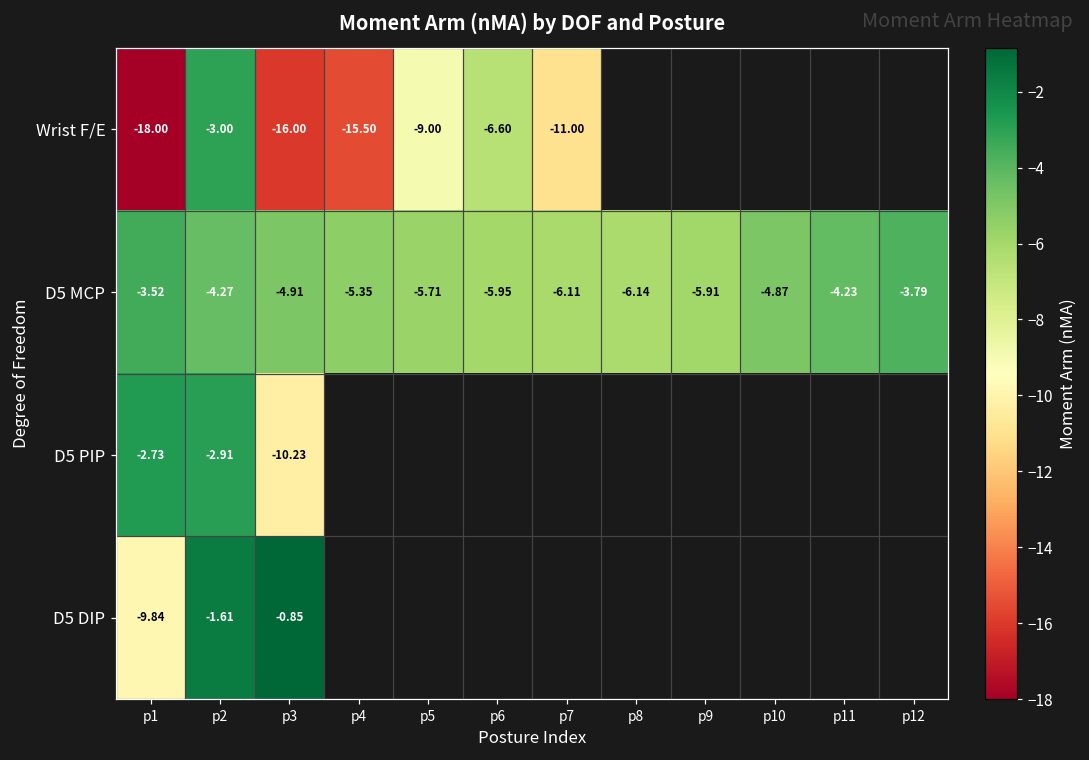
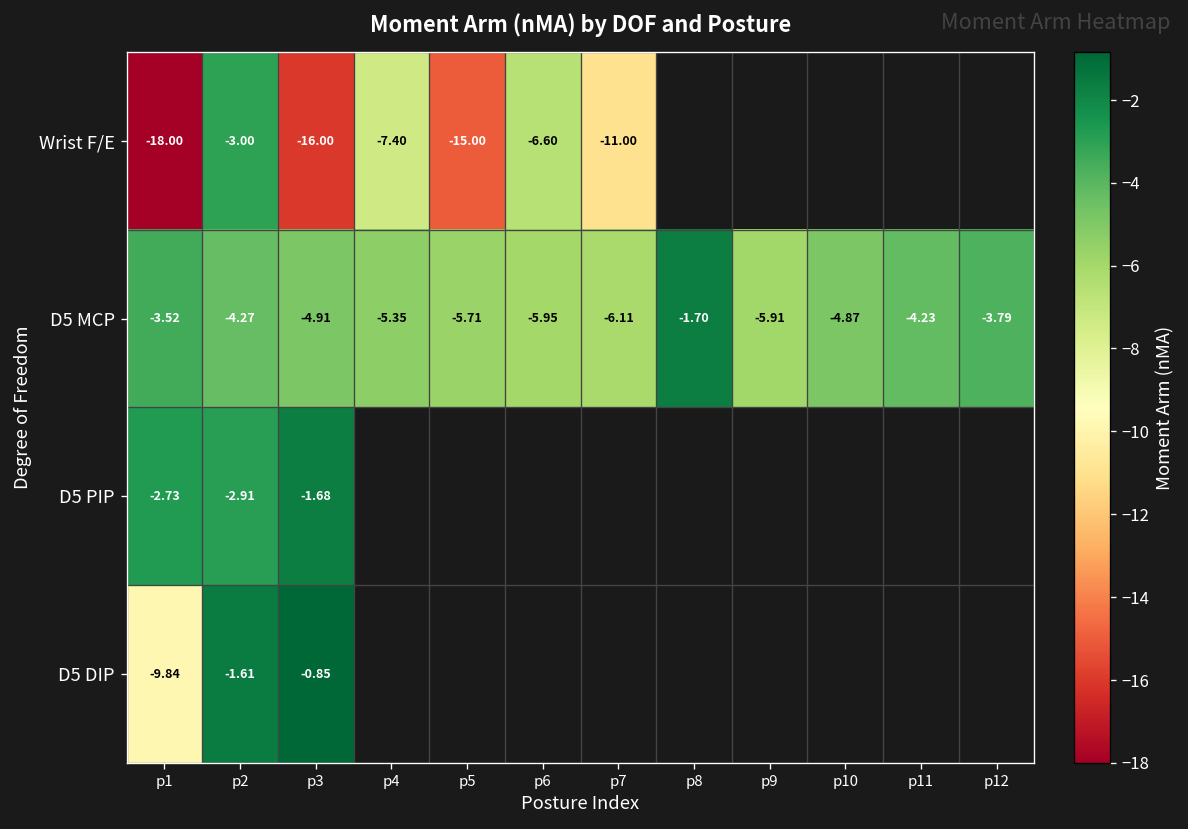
  {
    "Wrist F/E": {
      "p1": -18.00,
      "p2": -3.00,
      "p3": -16.00,
-     "p4": -15.50,
-     "p5": -9.00,
+     "p4": -7.40,
+     "p5": -15.00,
      "p6": -6.60,
      "p7": -11.00
    },
    "D5 MCP": {
      "p1": -3.52,
      "p2": -4.27,
      "p3": -4.91,
      "p4": -5.35,
      "p5": -5.71,
      "p6": -5.95,
      "p7": -6.11,
-     "p8": -6.14,
+     "p8": -1.70,
      "p9": -5.91,
      "p10": -4.87,
      "p11": -4.23,
      "p12": -3.79
    },
    "D5 PIP": {
      "p1": -2.73,
      "p2": -2.91,
-     "p3": -10.23
+     "p3": -1.68
    },
    "D5 DIP": {
      "p1": -9.84,
      "p2": -1.61,
      "p3": -0.85
    }
  }
